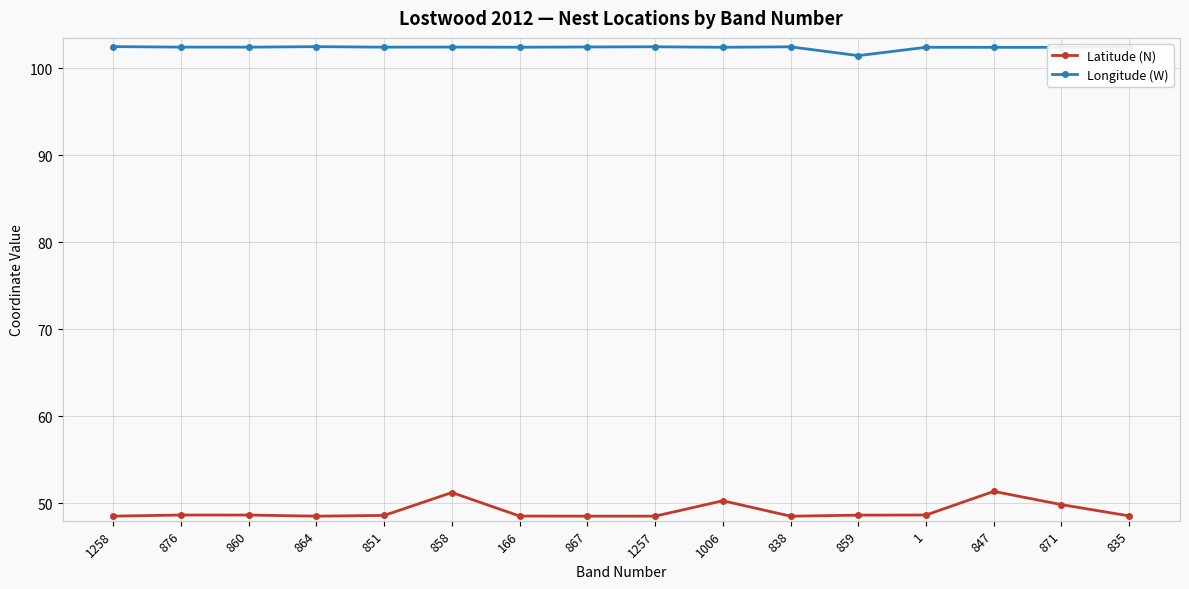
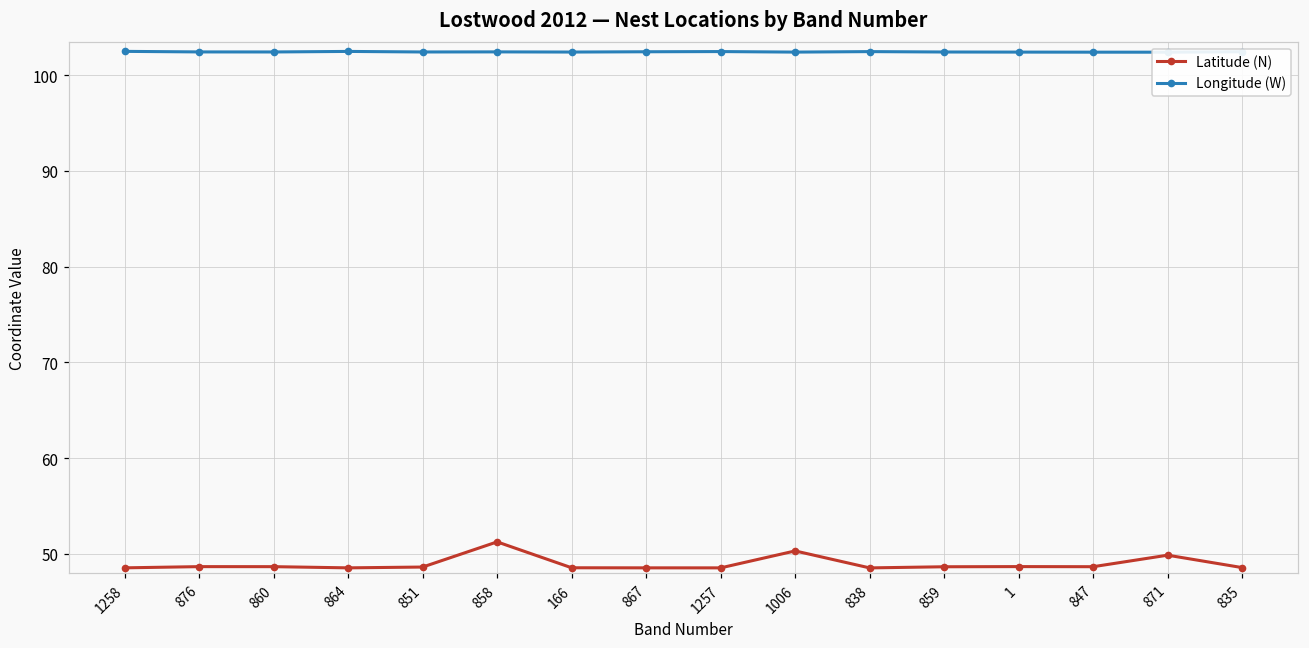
  {
    "Latitude (N)": {
      "1258": 49,
      "876": 49,
      "860": 49,
      "864": 49,
      "851": 49,
      "858": 51,
      "166": 49,
      "867": 49,
      "1257": 49,
      "1006": 50,
      "838": 49,
      "859": 49,
      "1": 49,
-     "847": 51,
+     "847": 49,
      "871": 50,
      "835": 49
    },
    "Longitude (W)": {
      "1258": 102,
      "876": 102,
      "860": 102,
      "864": 102,
      "851": 102,
      "858": 102,
      "166": 102,
      "867": 102,
      "1257": 102,
      "1006": 102,
      "838": 102,
-     "859": 101,
+     "859": 102,
      "1": 102,
      "847": 102
    }
  }
